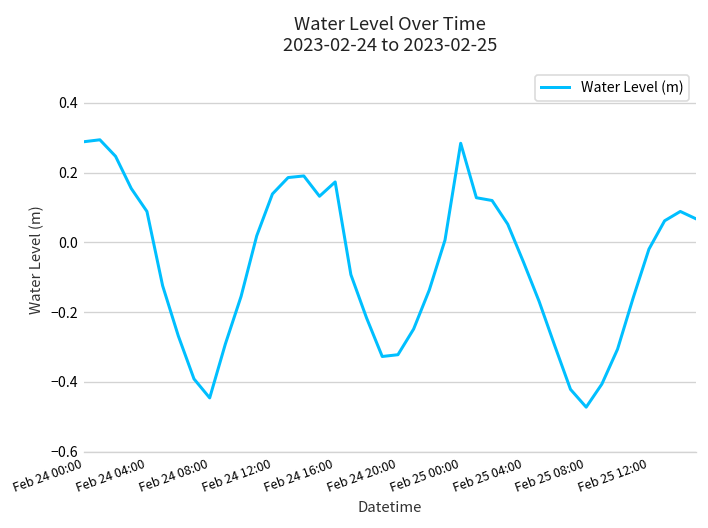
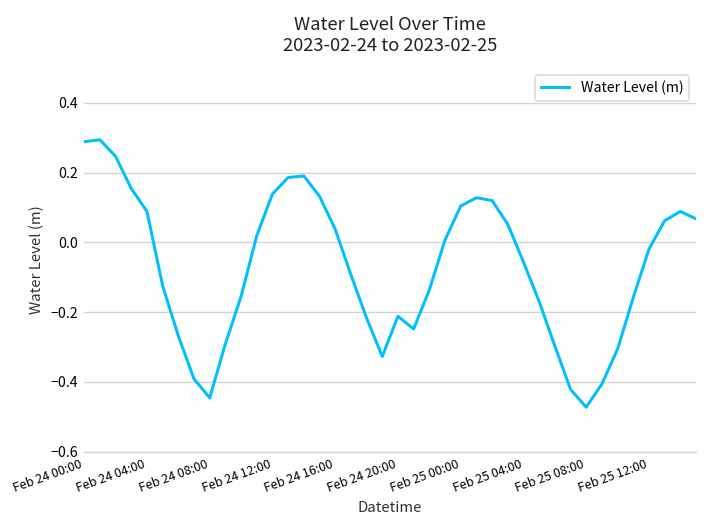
  {
    "Feb 24 00:00": 0.29,
    "Feb 24 04:00": 0.09,
    "Feb 24 08:00": -0.45,
    "Feb 24 12:00": 0.14,
-   "Feb 24 16:00": 0.17,
-   "Feb 24 20:00": -0.32,
-   "Feb 25 00:00": 0.28,
+   "Feb 24 16:00": 0.04,
+   "Feb 24 20:00": -0.21,
+   "Feb 25 00:00": 0.10,
    "Feb 25 04:00": -0.06,
    "Feb 25 08:00": -0.47,
    "Feb 25 12:00": -0.02
  }
